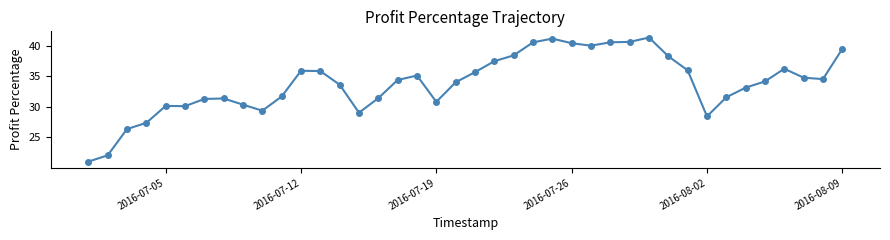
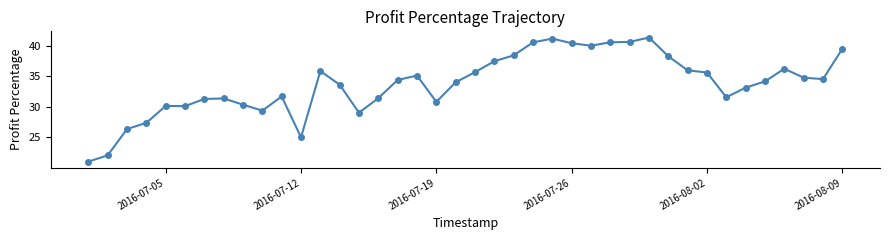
  {
    "2016-07-05": 30,
-   "2016-07-12": 36,
+   "2016-07-12": 25,
    "2016-07-19": 31,
    "2016-07-26": 40,
-   "2016-08-02": 28,
+   "2016-08-02": 36,
    "2016-08-09": 39
  }
